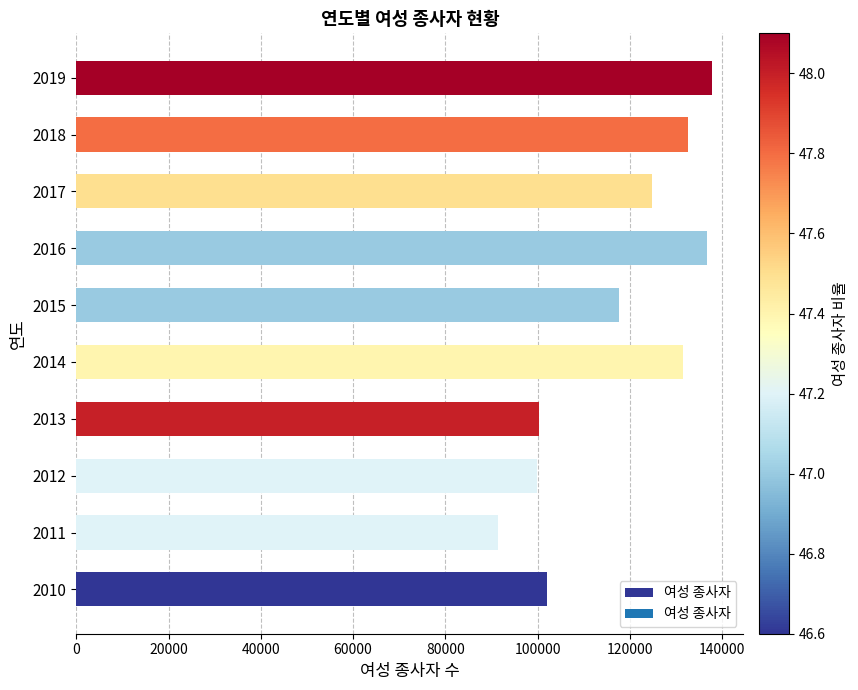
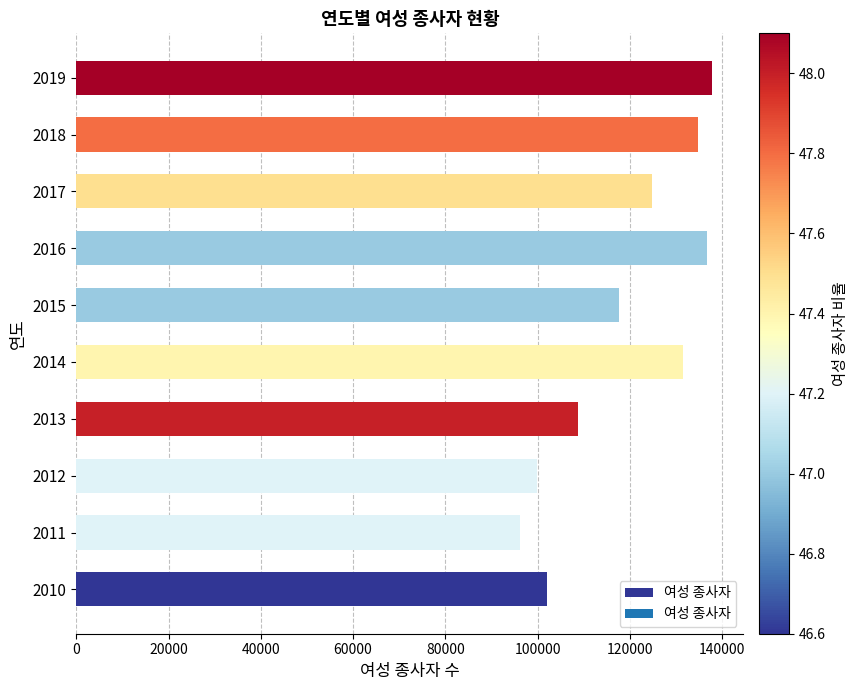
  {
    "2019": 138000,
-   "2018": 133000,
+   "2018": 135000,
    "2017": 125000,
    "2016": 137000,
    "2015": 118000,
    "2014": 132000,
-   "2013": 100000,
+   "2013": 109000,
    "2012": 100000,
-   "2011": 91000,
+   "2011": 96000,
    "2010": 102000
  }
